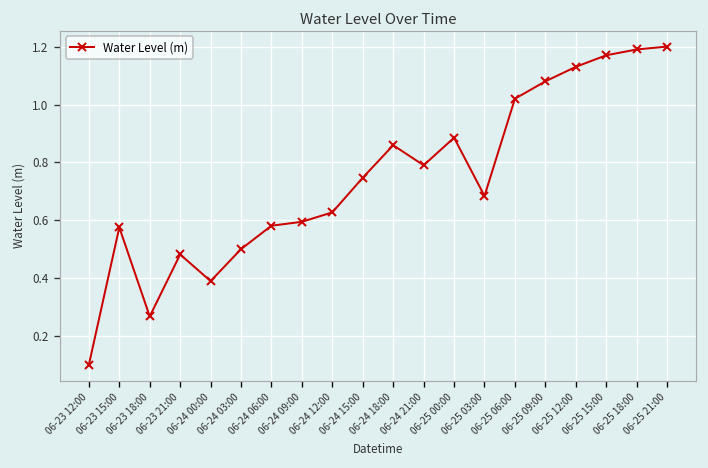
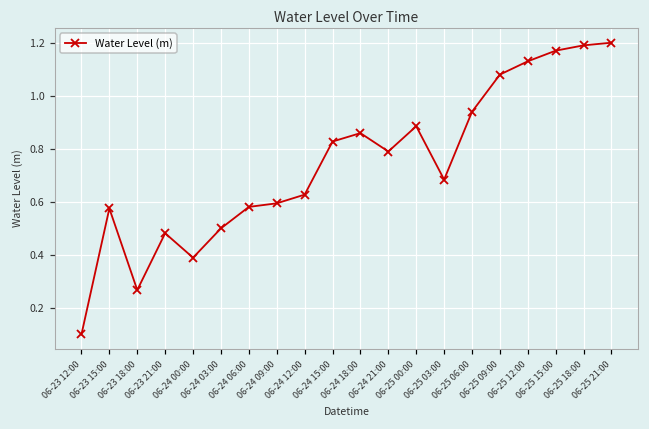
  {
    "06-23 12:00": 0.10,
    "06-23 15:00": 0.58,
    "06-23 18:00": 0.27,
    "06-23 21:00": 0.48,
    "06-24 00:00": 0.39,
    "06-24 03:00": 0.50,
    "06-24 06:00": 0.58,
    "06-24 09:00": 0.60,
    "06-24 12:00": 0.63,
-   "06-24 15:00": 0.75,
+   "06-24 15:00": 0.83,
    "06-24 18:00": 0.86,
    "06-24 21:00": 0.79,
    "06-25 00:00": 0.89,
    "06-25 03:00": 0.68,
-   "06-25 06:00": 1.02,
+   "06-25 06:00": 0.94,
    "06-25 09:00": 1.08,
    "06-25 12:00": 1.13,
    "06-25 15:00": 1.17,
    "06-25 18:00": 1.19,
    "06-25 21:00": 1.20
  }
